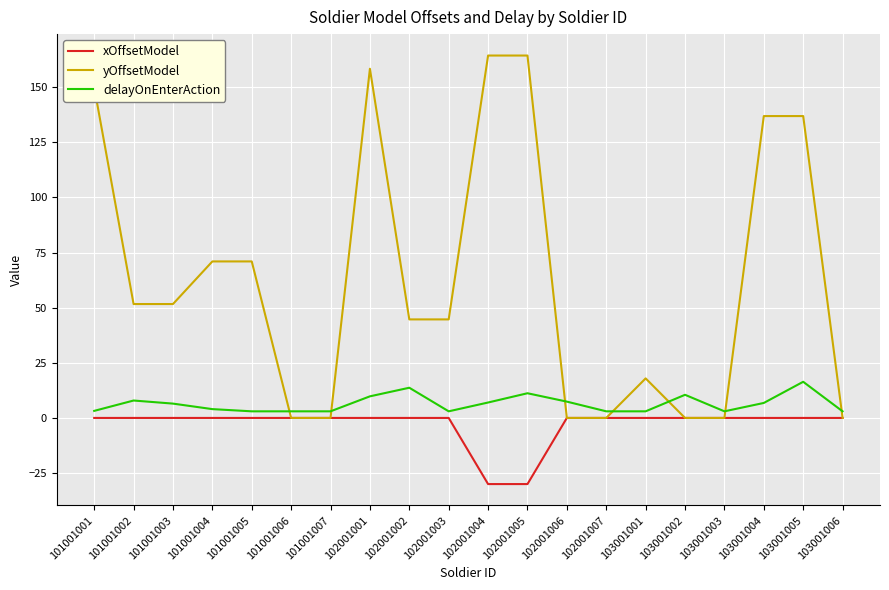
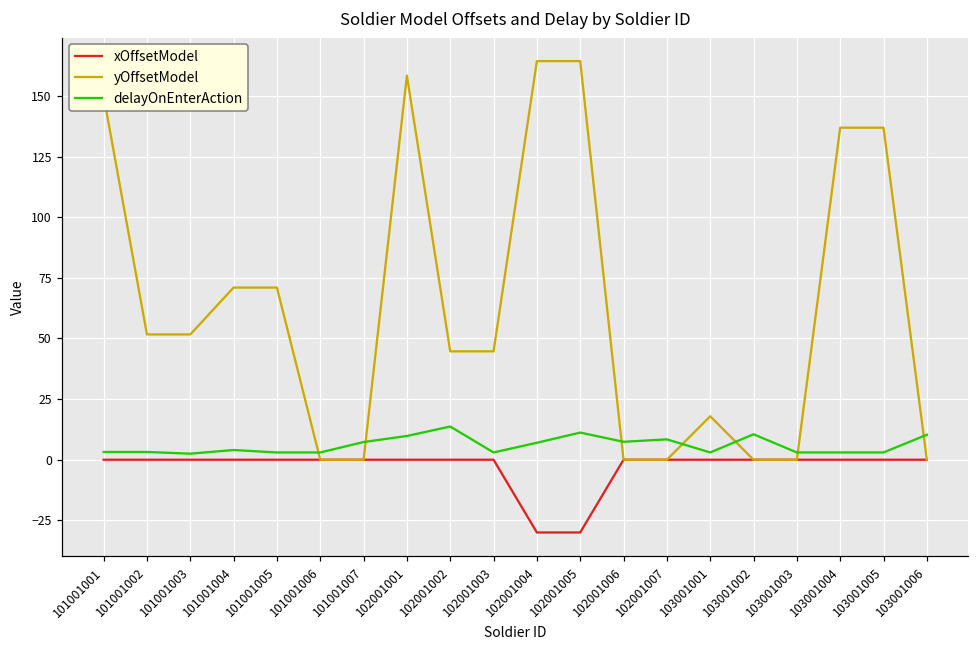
  {
    "xOffsetModel": {
      "101001001": 0,
      "101001002": 0,
      "101001003": 0,
      "101001004": 0,
      "101001005": 0,
      "102001001": 0,
      "102001002": 0,
      "102001003": 0,
      "102001004": -30,
      "102001005": -30,
      "103001001": 0,
      "103001004": 0,
      "103001005": 0
    },
    "yOffsetModel": {
      "101001002": 52,
      "101001003": 52,
      "101001004": 71,
      "101001005": 71,
      "102001001": 158,
      "102001002": 45,
      "102001003": 45,
      "102001004": 164,
      "102001005": 164,
      "103001001": 18,
      "103001004": 137,
      "103001005": 137
    },
    "delayOnEnterAction": {
      "101001001": 3,
-     "101001002": 8,
-     "101001003": 7,
+     "101001002": 3,
+     "101001003": 3,
      "101001004": 4,
      "101001005": 3,
      "101001006": 3,
-     "101001007": 3,
+     "101001007": 7,
      "102001001": 10,
      "102001002": 14,
      "102001003": 3,
      "102001004": 7,
      "102001005": 11,
      "102001006": 7,
-     "102001007": 3,
+     "102001007": 8,
      "103001001": 3,
      "103001002": 11,
      "103001003": 3,
-     "103001004": 7,
-     "103001005": 16,
-     "103001006": 3
+     "103001004": 3,
+     "103001005": 3,
+     "103001006": 10
    }
  }
